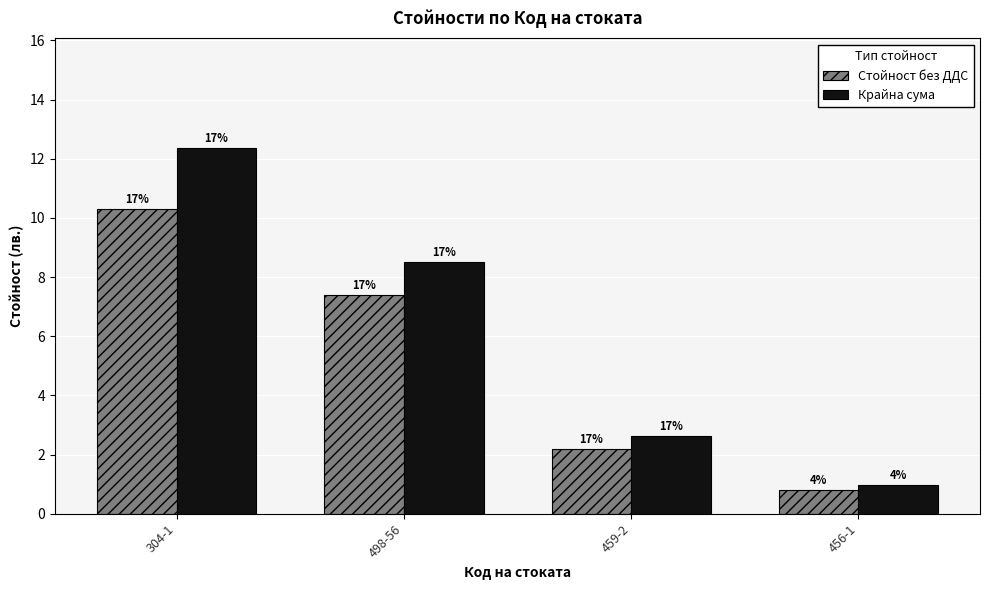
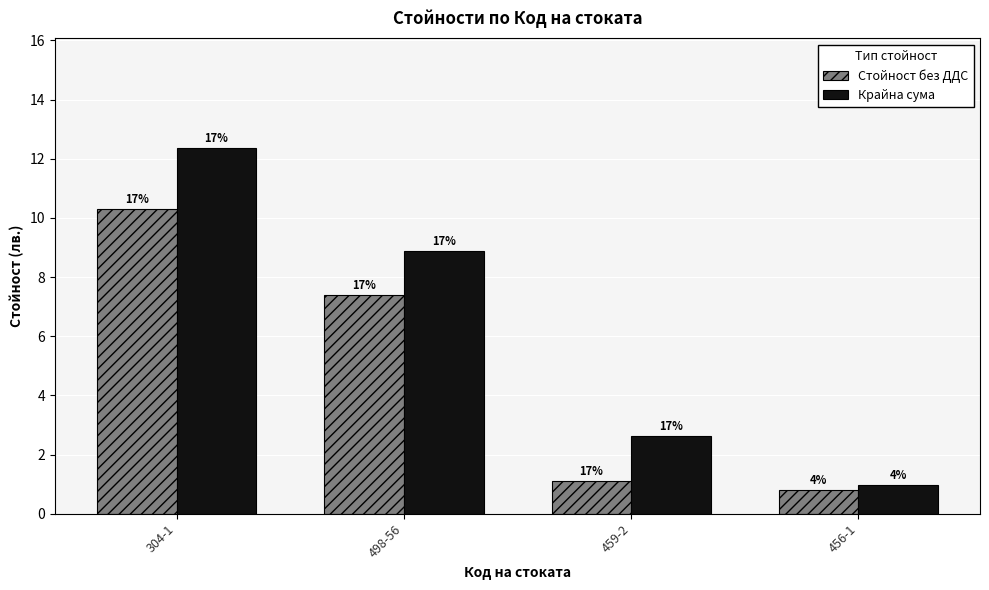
  {
    "Стойност без ДДС": {
-     "459-2": 2.2
+     "459-2": 1.1
    },
    "Крайна сума": {
-     "498-56": 8.5
+     "498-56": 8.9
    }
  }
